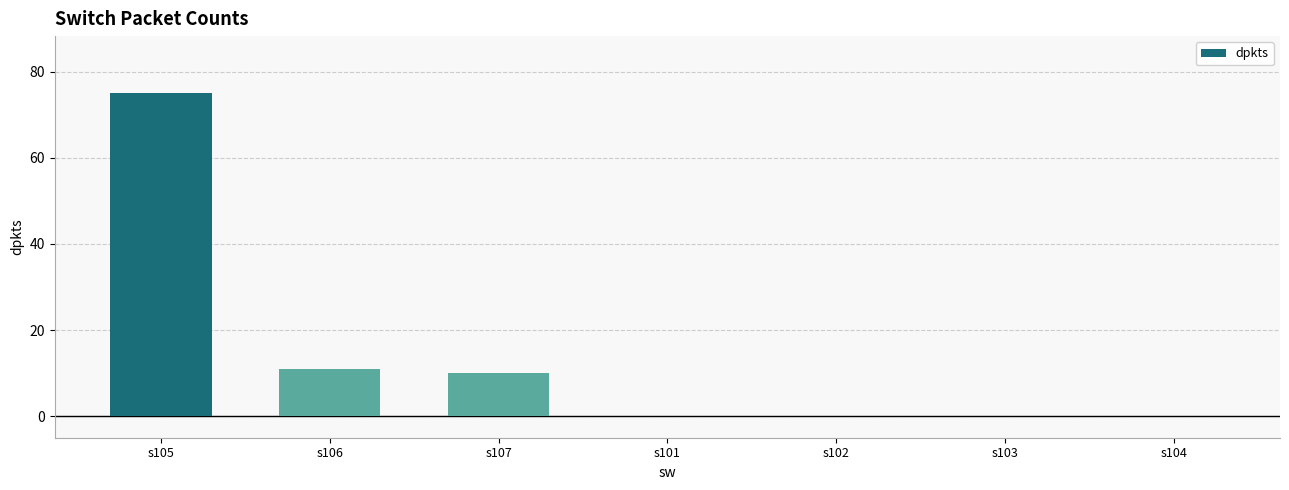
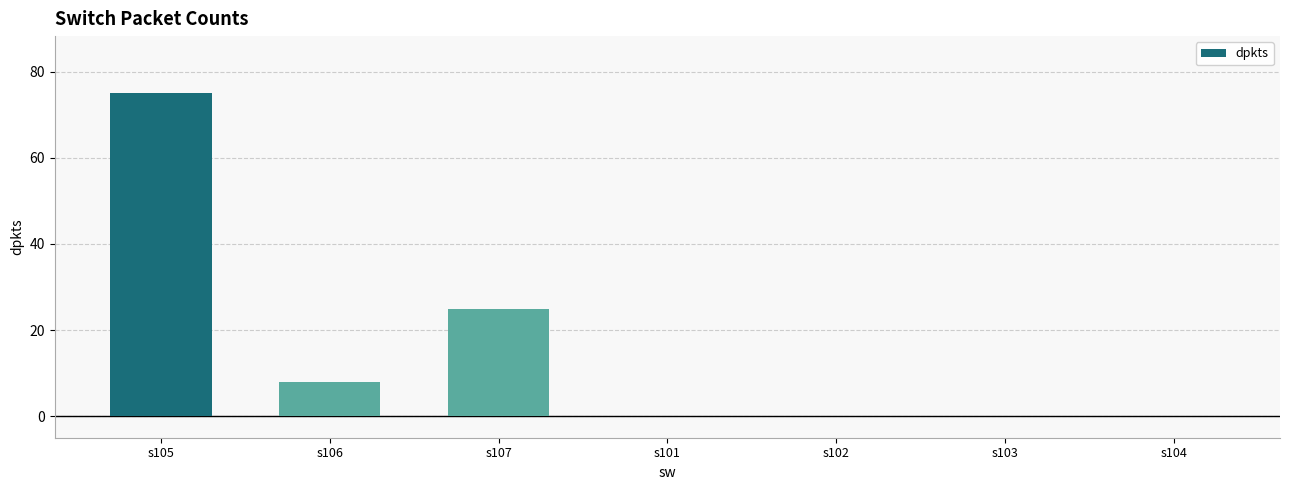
  {
    "s105": 75,
-   "s106": 11,
-   "s107": 10,
+   "s106": 8,
+   "s107": 25,
    "s101": 0,
    "s102": 0,
    "s103": 0,
    "s104": 0
  }
